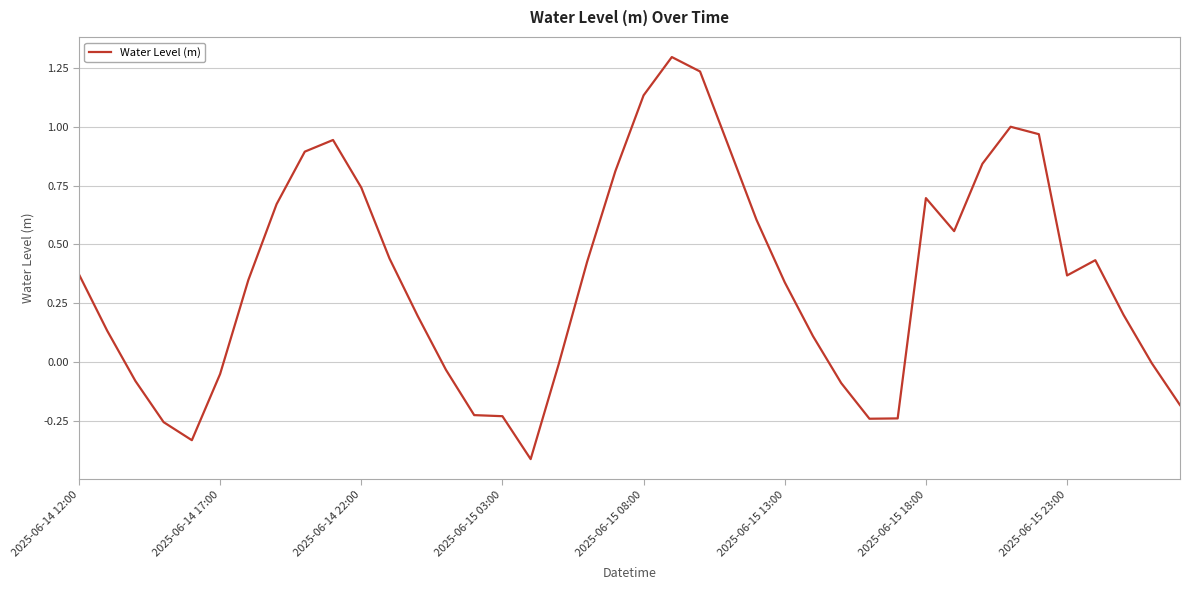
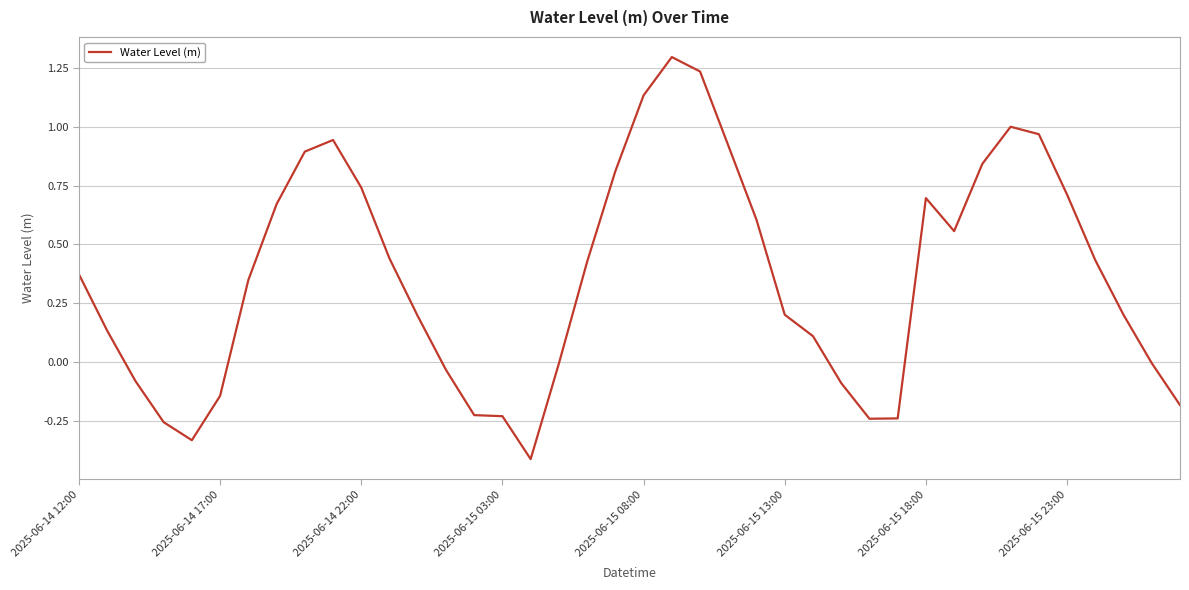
  {
    "2025-06-14 12:00": 0.37,
-   "2025-06-14 17:00": -0.05,
+   "2025-06-14 17:00": -0.14,
    "2025-06-14 22:00": 0.74,
    "2025-06-15 03:00": -0.23,
    "2025-06-15 08:00": 1.13,
-   "2025-06-15 13:00": 0.34,
+   "2025-06-15 13:00": 0.20,
    "2025-06-15 18:00": 0.70,
-   "2025-06-15 23:00": 0.37
+   "2025-06-15 23:00": 0.71
  }
